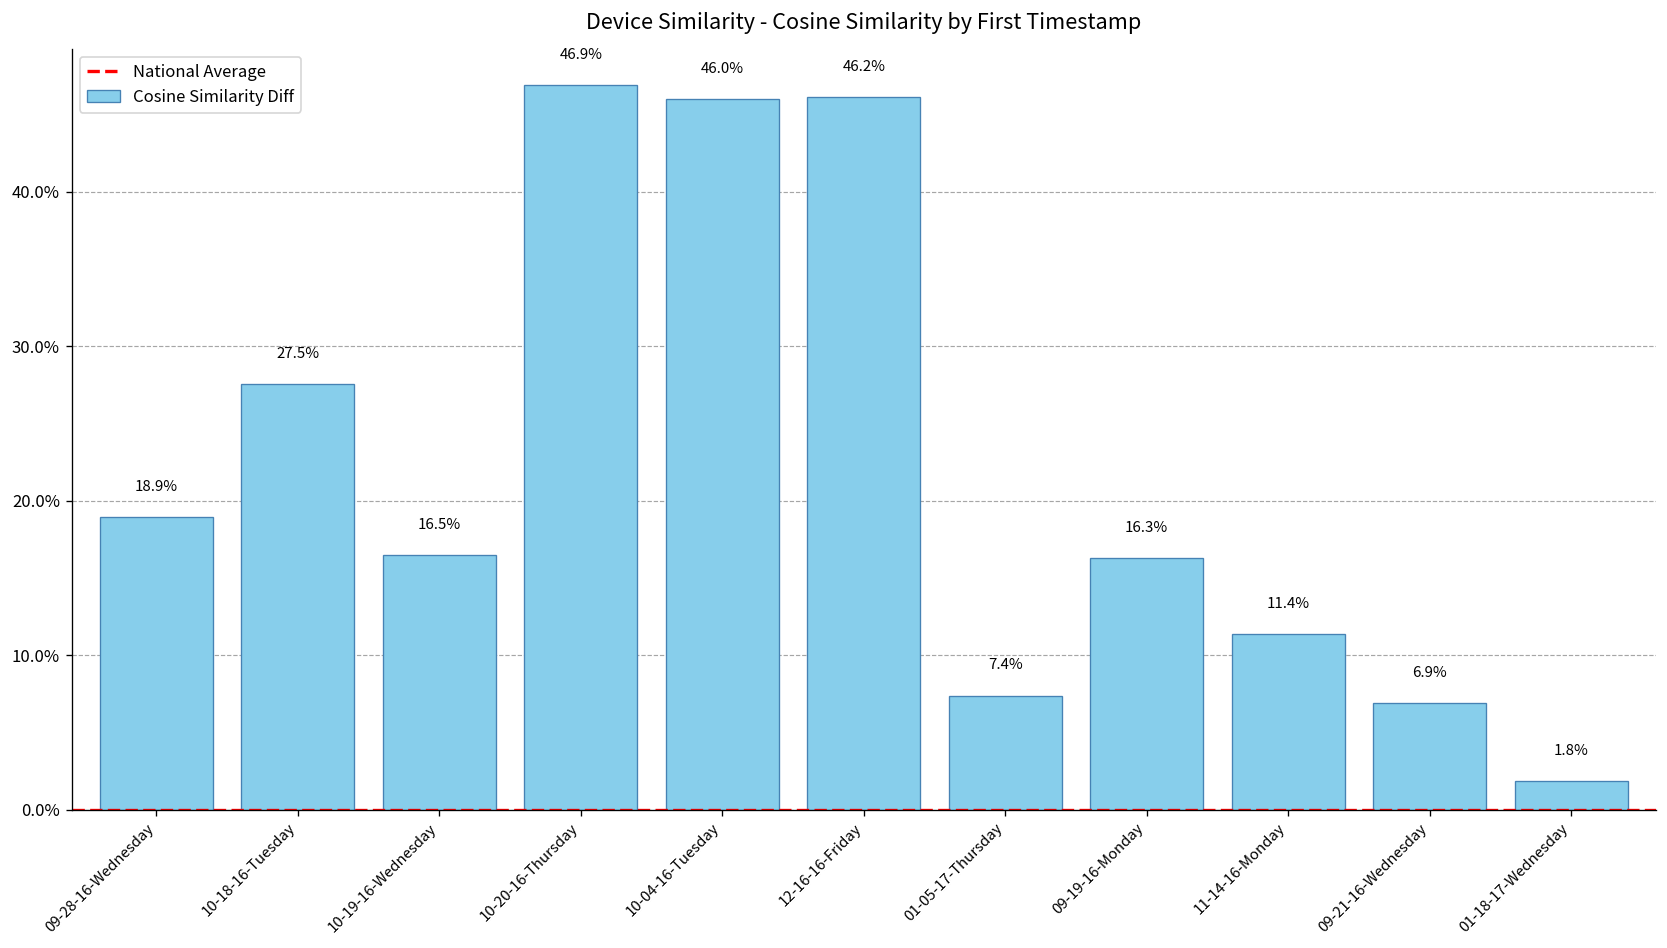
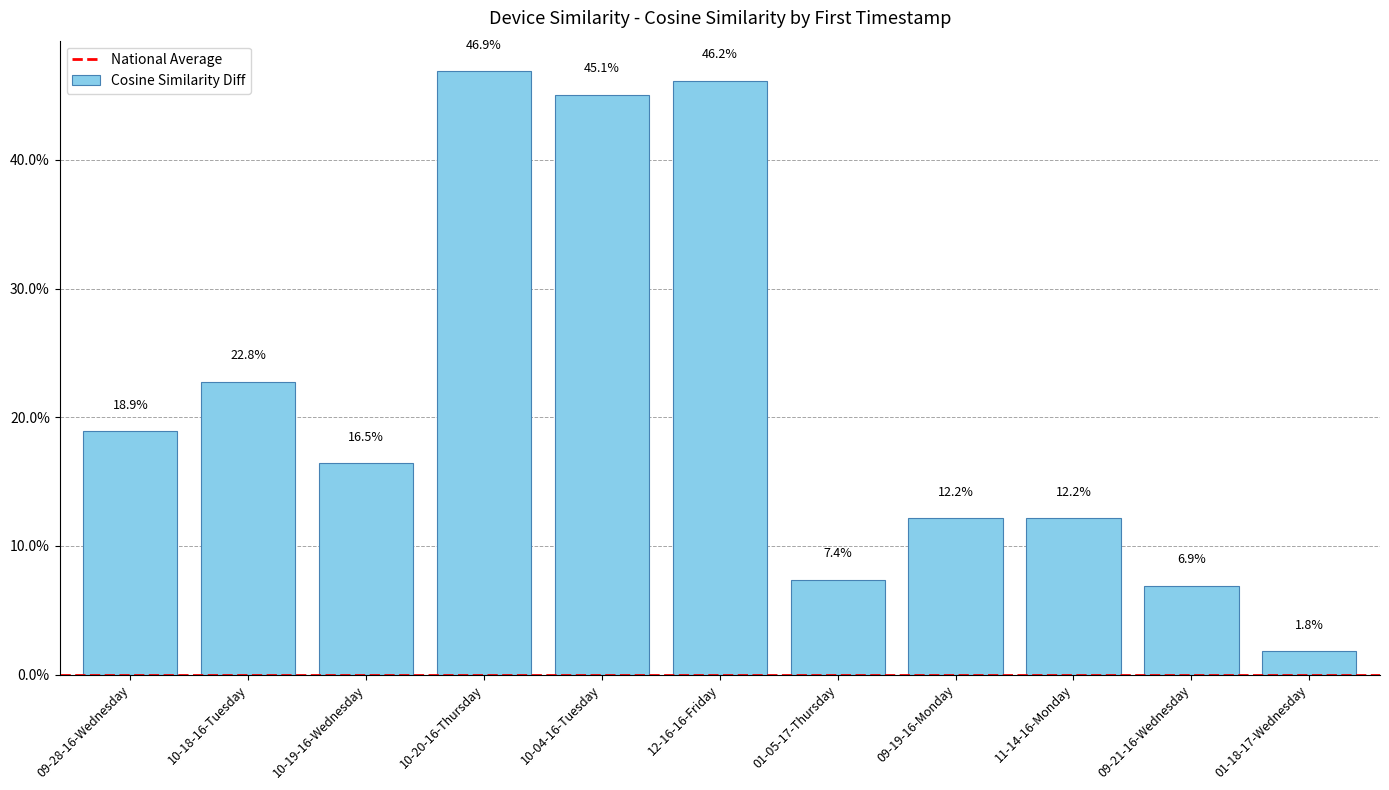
  {
    "09-28-16-Wednesday": "18.9%",
-   "10-18-16-Tuesday": "27.5%",
+   "10-18-16-Tuesday": "22.8%",
    "10-19-16-Wednesday": "16.5%",
    "10-20-16-Thursday": "46.9%",
-   "10-04-16-Tuesday": "46.0%",
+   "10-04-16-Tuesday": "45.1%",
    "12-16-16-Friday": "46.2%",
    "01-05-17-Thursday": "7.4%",
-   "09-19-16-Monday": "16.3%",
-   "11-14-16-Monday": "11.4%",
+   "09-19-16-Monday": "12.2%",
+   "11-14-16-Monday": "12.2%",
    "09-21-16-Wednesday": "6.9%",
    "01-18-17-Wednesday": "1.8%"
  }
